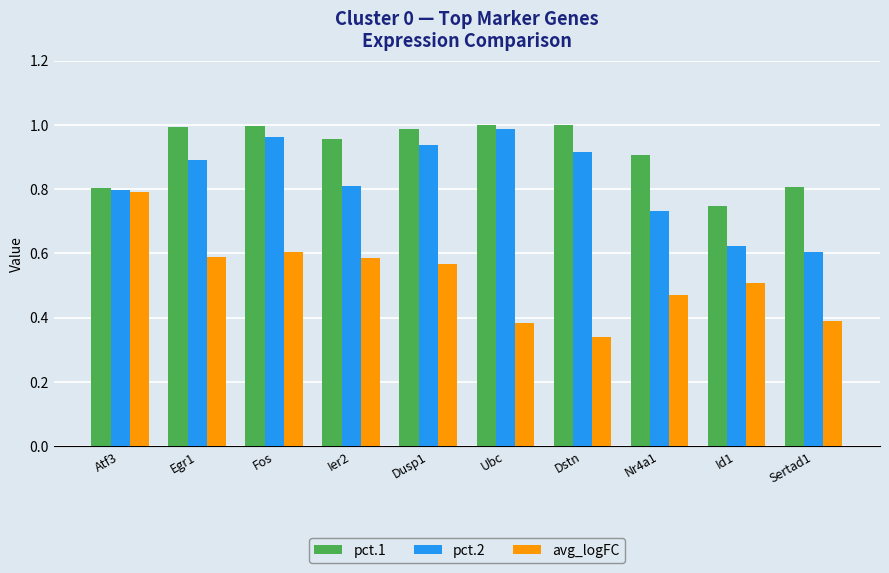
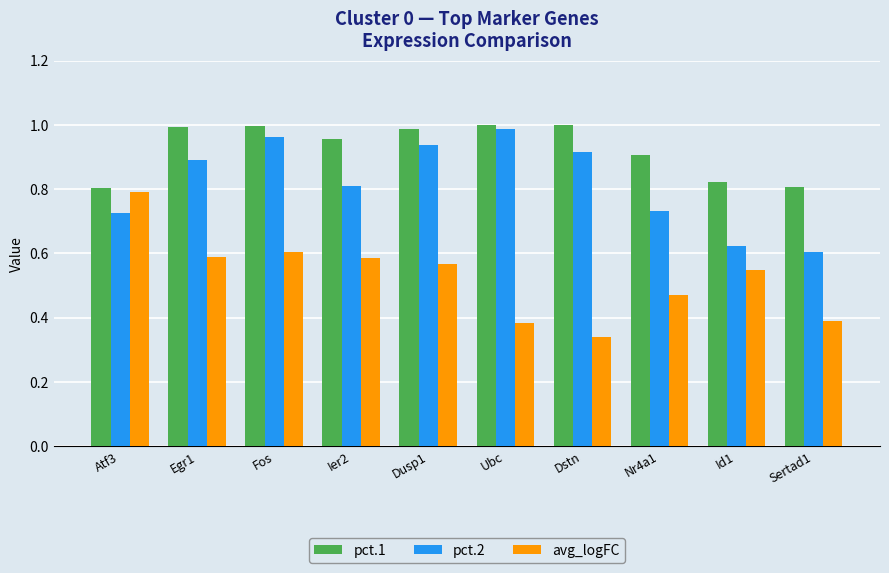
  {
    "pct.1": {
      "Atf3": 0.80,
      "Egr1": 1.00,
      "Fos": 1.00,
      "Ier2": 0.96,
      "Dusp1": 0.99,
      "Ubc": 1.00,
      "Dstn": 1.00,
      "Nr4a1": 0.91,
-     "Id1": 0.75,
+     "Id1": 0.82,
      "Sertad1": 0.81
    },
    "pct.2": {
-     "Atf3": 0.80,
+     "Atf3": 0.73,
      "Egr1": 0.89,
      "Fos": 0.96,
      "Ier2": 0.81,
      "Dusp1": 0.94,
      "Ubc": 0.99,
      "Dstn": 0.92,
      "Nr4a1": 0.73,
      "Id1": 0.62,
      "Sertad1": 0.60
    },
    "avg_logFC": {
      "Atf3": 0.79,
      "Egr1": 0.59,
      "Fos": 0.61,
      "Ier2": 0.59,
      "Dusp1": 0.57,
      "Ubc": 0.38,
      "Dstn": 0.34,
      "Nr4a1": 0.47,
-     "Id1": 0.51,
+     "Id1": 0.55,
      "Sertad1": 0.39
    }
  }
